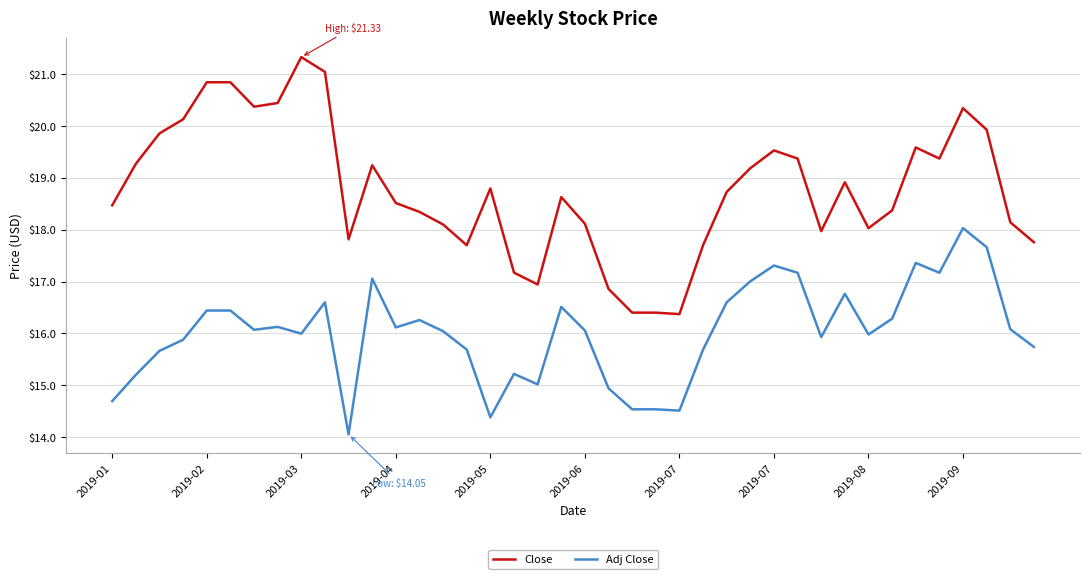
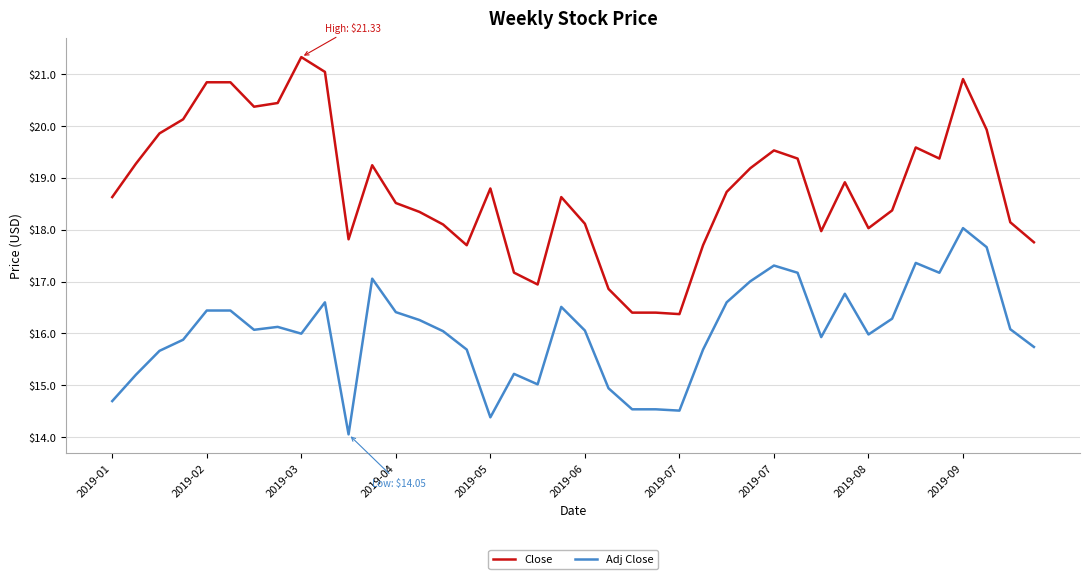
  {
    "Close": {
-     "2019-01": "$18.5",
+     "2019-01": "$18.6",
      "2019-02": "$20.8",
      "2019-04": "$18.5",
      "2019-05": "$18.8",
      "2019-06": "$18.1",
      "2019-08": "$18.0",
-     "2019-09": "$20.3"
+     "2019-09": "$20.9"
    },
    "Adj Close": {
      "2019-01": "$14.7",
      "2019-02": "$16.4",
      "2019-03": "$16.0",
-     "2019-04": "$16.1",
+     "2019-04": "$16.4",
      "2019-05": "$14.4",
      "2019-06": "$16.1",
      "2019-08": "$16.0",
      "2019-09": "$18.0"
    }
  }
